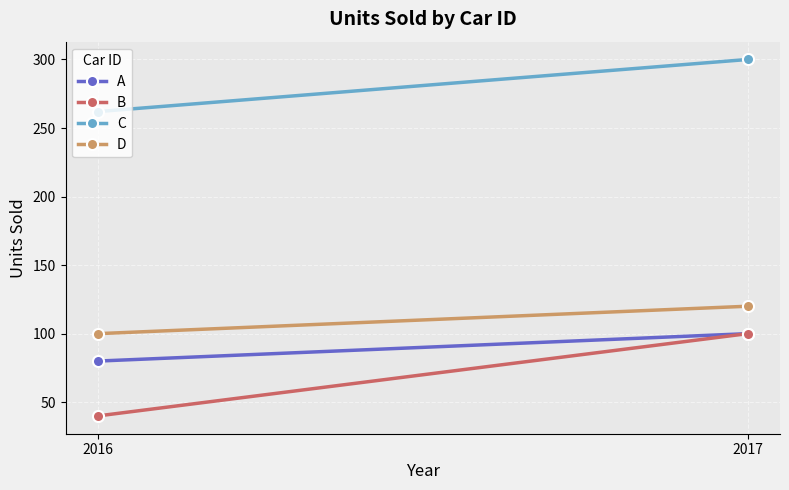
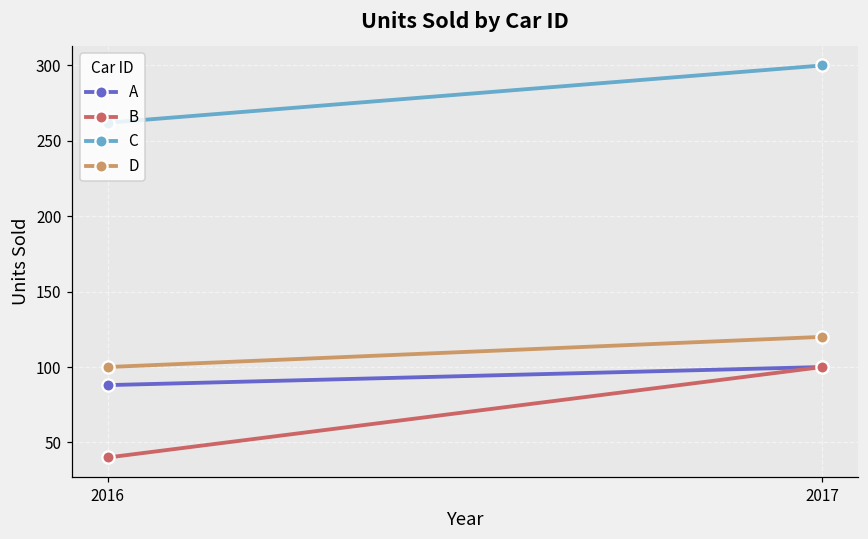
  {
    "A": {
-     "2016": 80
+     "2016": 88
    },
    "C": {
      "2017": 300
    }
  }
